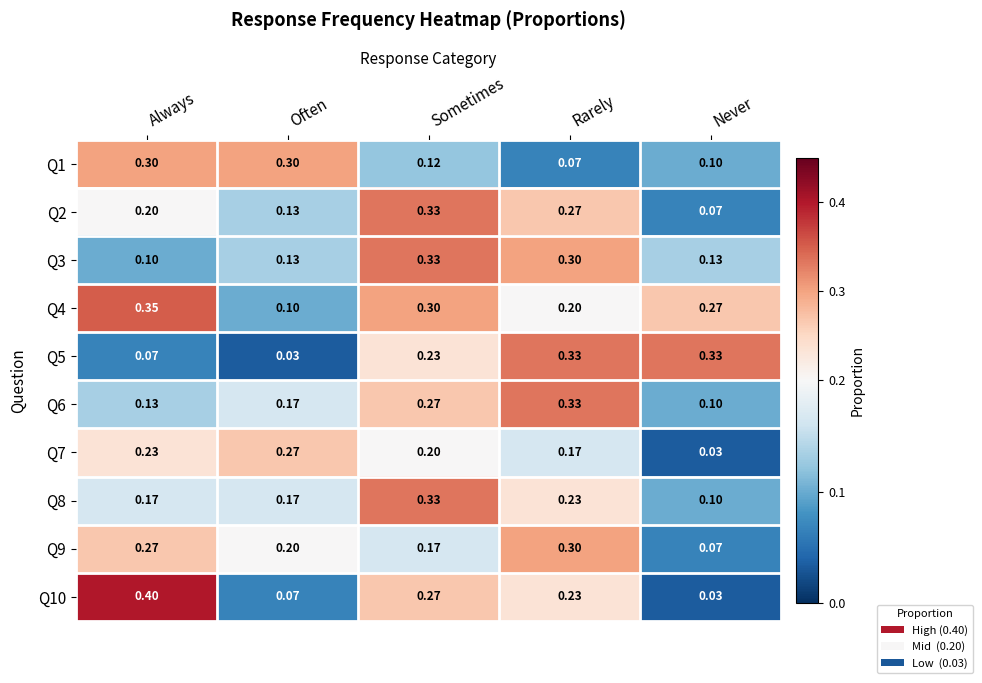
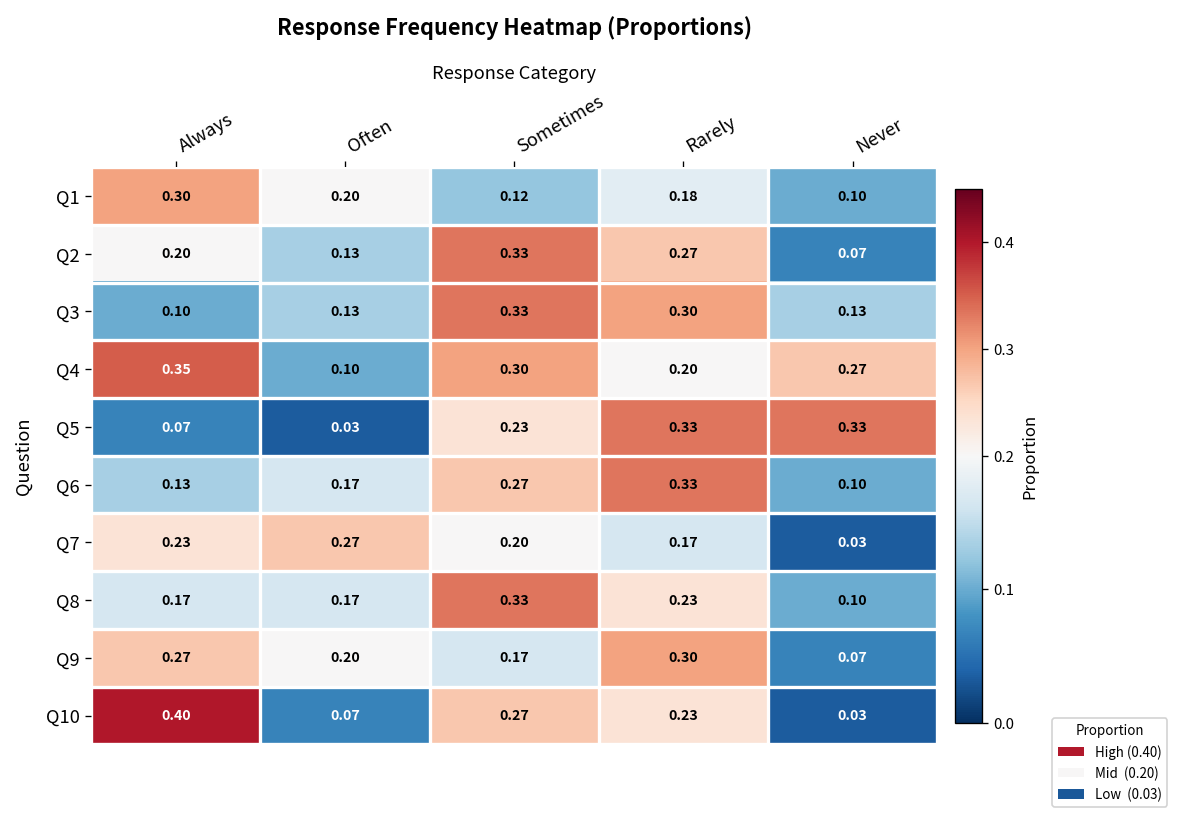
  {
    "Q1": {
      "Always": 0.30,
-     "Often": 0.30,
+     "Often": 0.20,
      "Sometimes": 0.12,
-     "Rarely": 0.07,
+     "Rarely": 0.18,
      "Never": 0.10
    },
    "Q2": {
      "Always": 0.20,
      "Often": 0.13,
      "Sometimes": 0.33,
      "Rarely": 0.27,
      "Never": 0.07
    },
    "Q3": {
      "Always": 0.10,
      "Often": 0.13,
      "Sometimes": 0.33,
      "Rarely": 0.30,
      "Never": 0.13
    },
    "Q4": {
      "Always": 0.35,
      "Often": 0.10,
      "Sometimes": 0.30,
      "Rarely": 0.20,
      "Never": 0.27
    },
    "Q5": {
      "Always": 0.07,
      "Often": 0.03,
      "Sometimes": 0.23,
      "Rarely": 0.33,
      "Never": 0.33
    },
    "Q6": {
      "Always": 0.13,
      "Often": 0.17,
      "Sometimes": 0.27,
      "Rarely": 0.33,
      "Never": 0.10
    },
    "Q7": {
      "Always": 0.23,
      "Often": 0.27,
      "Sometimes": 0.20,
      "Rarely": 0.17,
      "Never": 0.03
    },
    "Q8": {
      "Always": 0.17,
      "Often": 0.17,
      "Sometimes": 0.33,
      "Rarely": 0.23,
      "Never": 0.10
    },
    "Q9": {
      "Always": 0.27,
      "Often": 0.20,
      "Sometimes": 0.17,
      "Rarely": 0.30,
      "Never": 0.07
    },
    "Q10": {
      "Always": 0.40,
      "Often": 0.07,
      "Sometimes": 0.27,
      "Rarely": 0.23,
      "Never": 0.03
    }
  }
